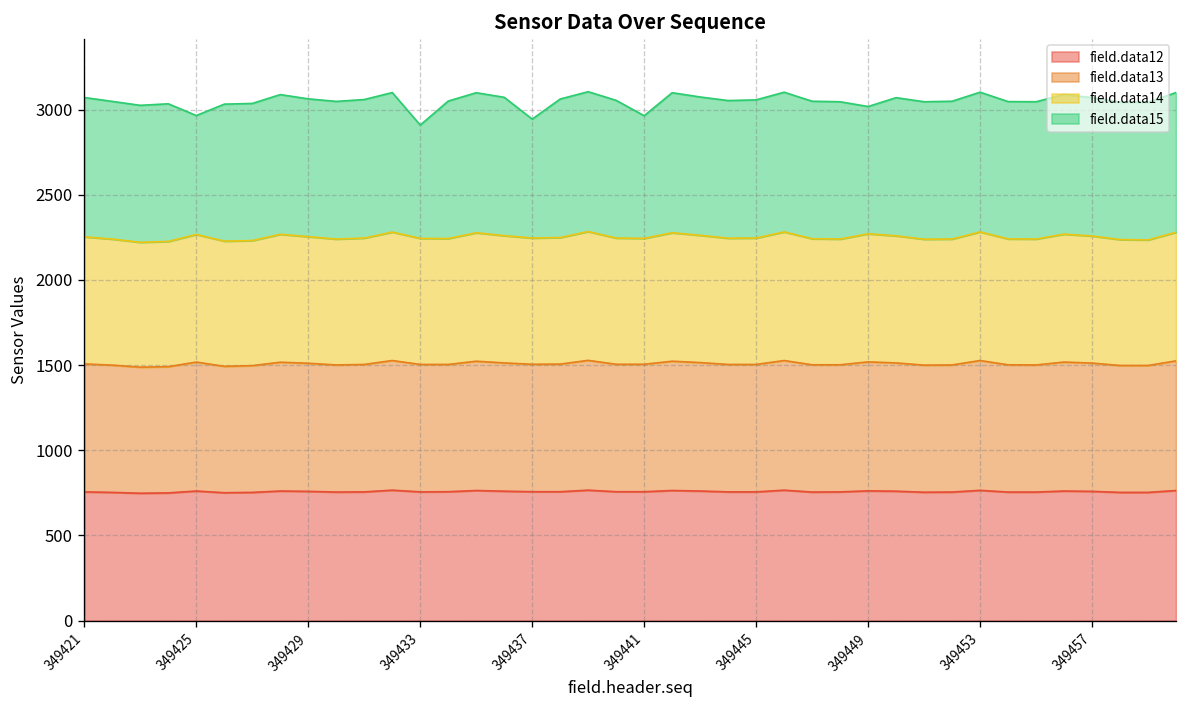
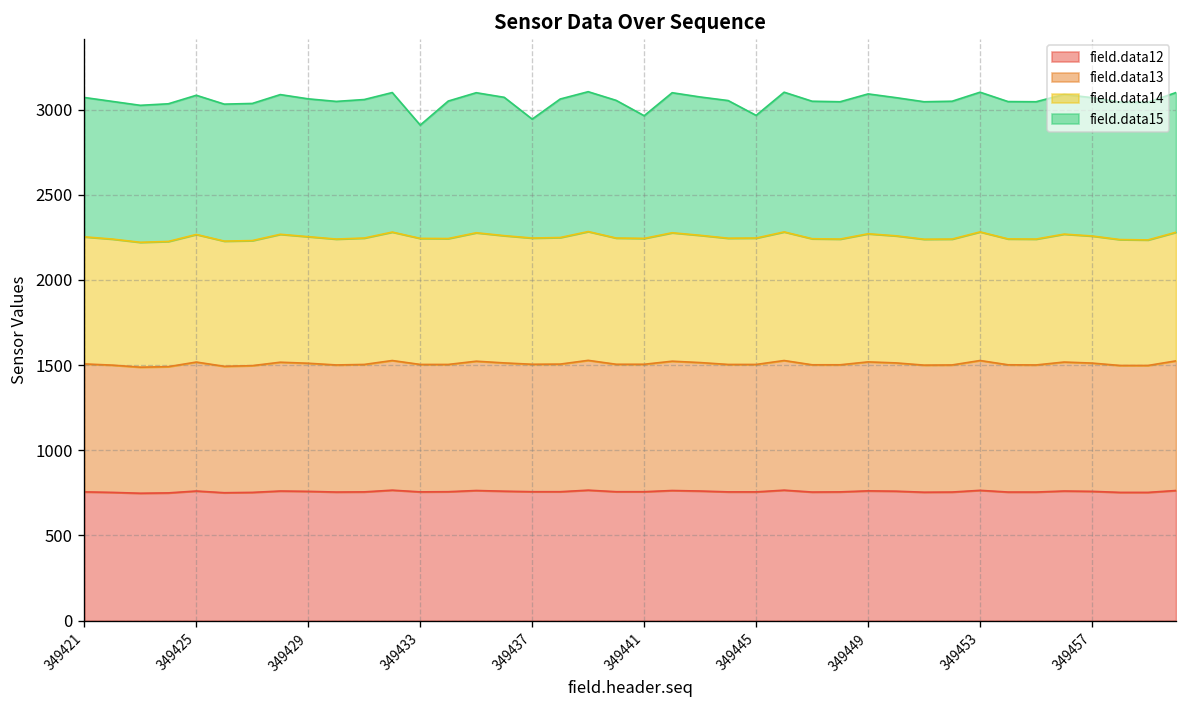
  {
    "field.data15": {
      "349421": 820,
-     "349425": 700,
+     "349425": 820,
      "349429": 810,
      "349433": 670,
      "349437": 700,
      "349441": 720,
-     "349445": 810,
-     "349449": 750,
+     "349445": 720,
+     "349449": 820,
      "349453": 820
    }
  }
